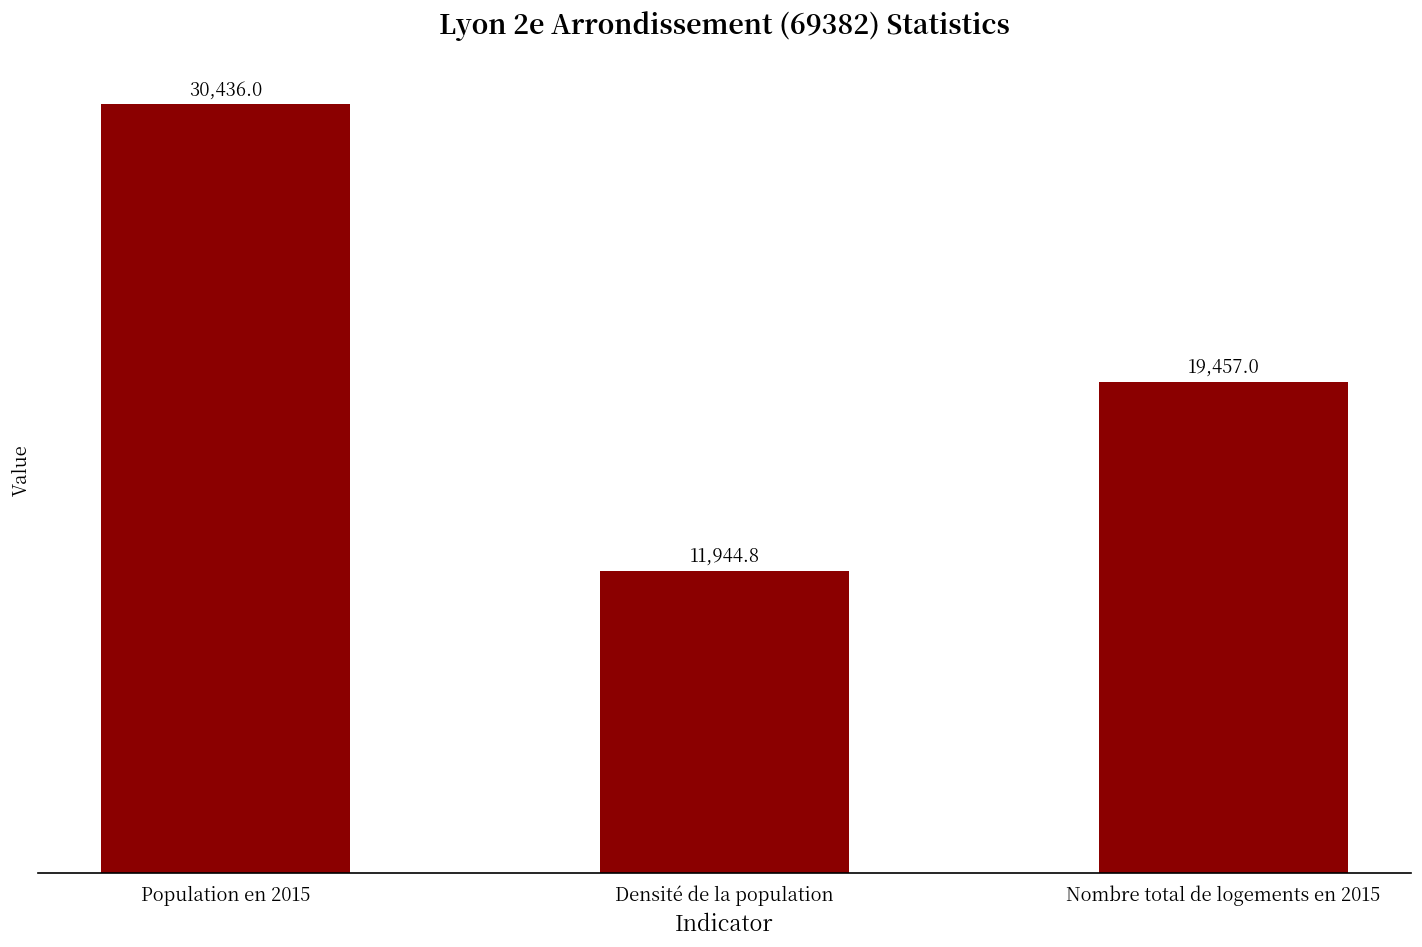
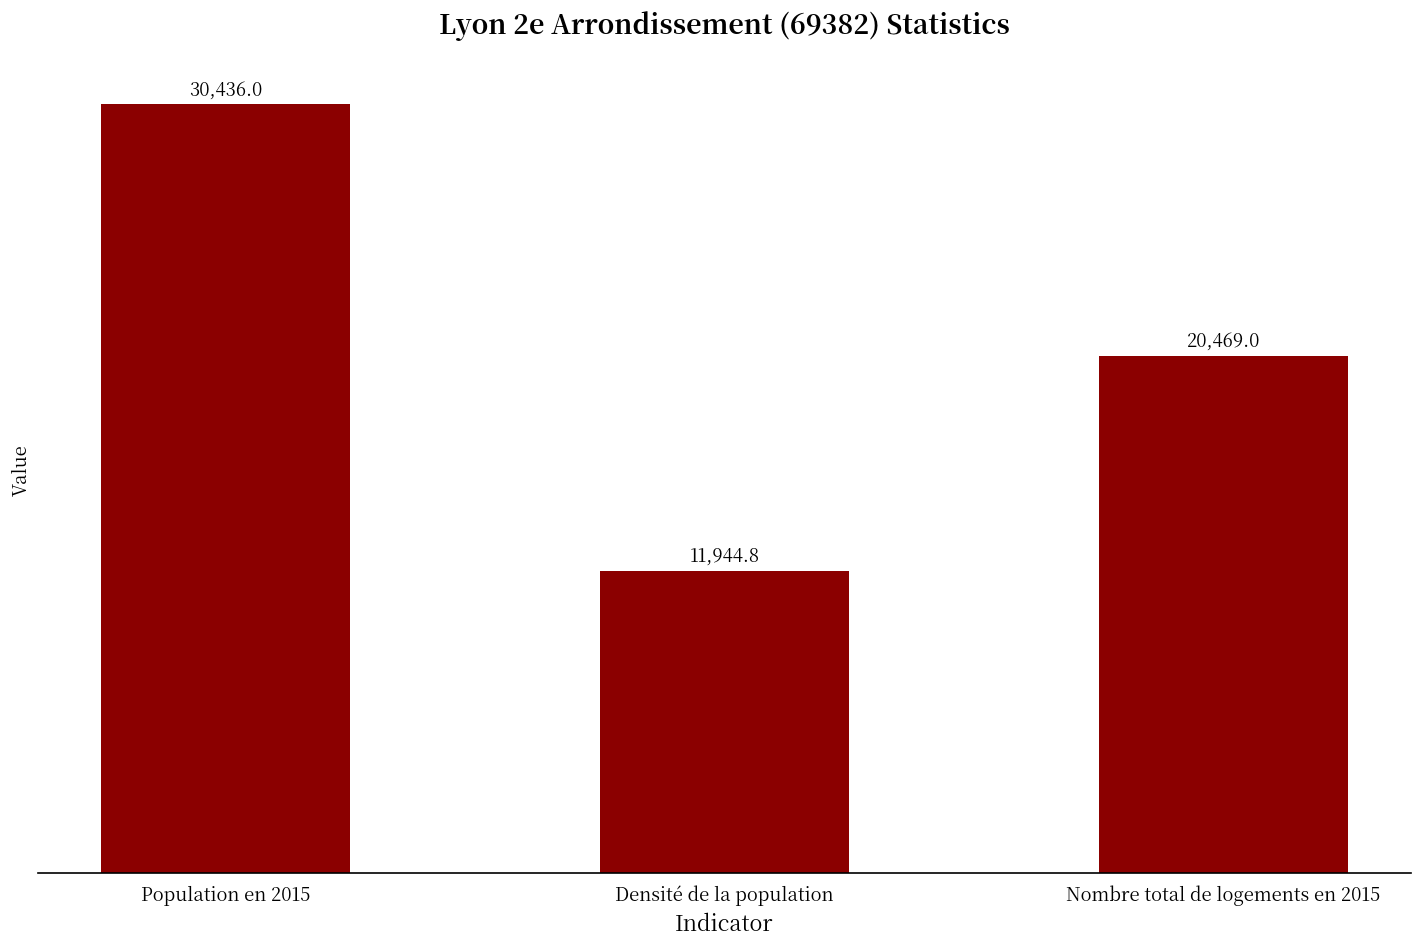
  {
    "Population en 2015": "30,436.0",
    "Densité de la population": "11,944.8",
-   "Nombre total de logements en 2015": "19,457.0"
+   "Nombre total de logements en 2015": "20,469.0"
  }
